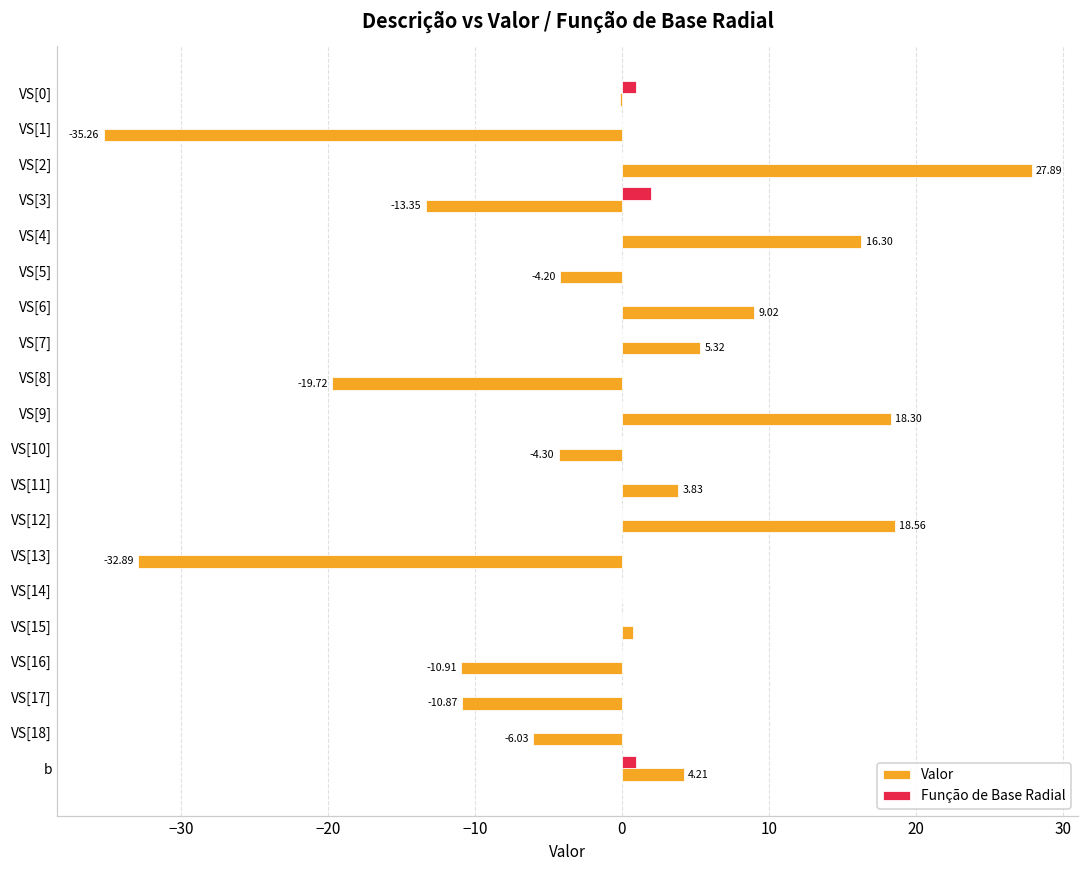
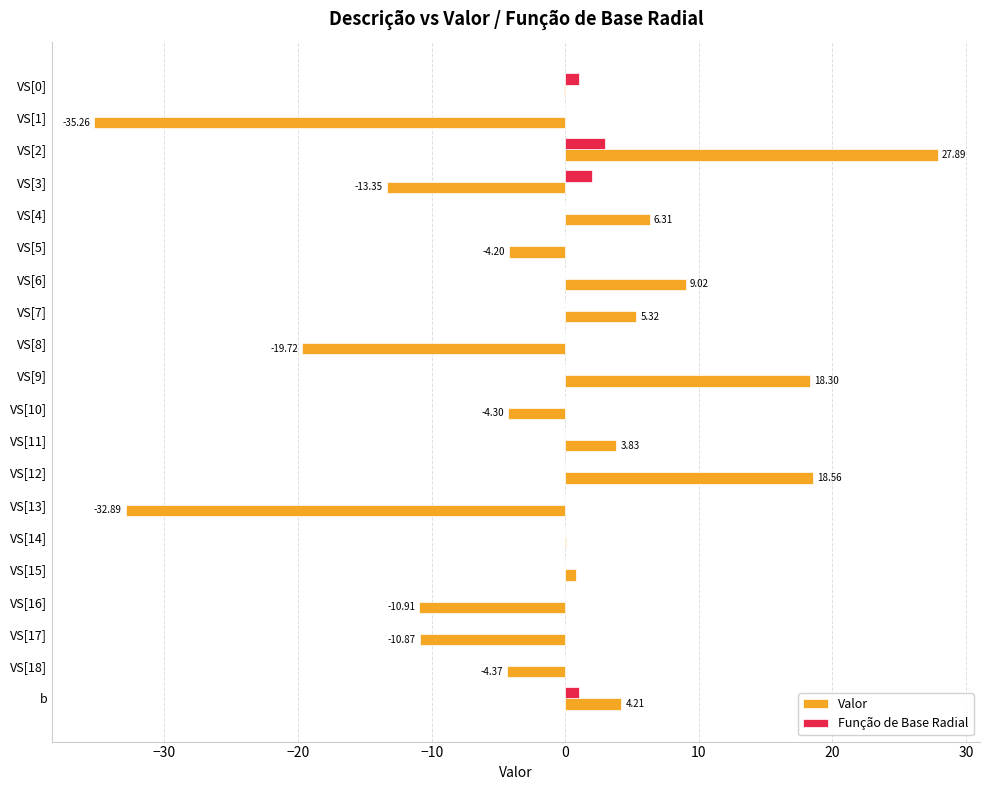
  {
    "Valor": {
      "VS[1]": -35.26,
      "VS[2]": 27.89,
      "VS[3]": -13.35,
-     "VS[4]": 16.30,
+     "VS[4]": 6.31,
      "VS[5]": -4.20,
      "VS[6]": 9.02,
      "VS[7]": 5.32,
      "VS[8]": -19.72,
      "VS[9]": 18.30,
      "VS[10]": -4.30,
      "VS[11]": 3.83,
      "VS[12]": 18.56,
      "VS[13]": -32.89,
      "VS[16]": -10.91,
      "VS[17]": -10.87,
-     "VS[18]": -6.03,
+     "VS[18]": -4.37,
      "b": 4.21
    },
    "Função de Base Radial": {
      "VS[0]": 1,
      "VS[1]": 0,
-     "VS[2]": 0,
+     "VS[2]": 3,
      "VS[3]": 2,
      "VS[4]": 0,
      "VS[5]": 0,
      "VS[6]": 0,
      "VS[7]": 0,
      "VS[8]": 0,
      "VS[9]": 0,
      "VS[10]": 0,
      "VS[11]": 0,
      "VS[12]": 0,
      "VS[13]": 0,
      "VS[14]": 0,
      "VS[15]": 0,
      "VS[16]": 0,
      "VS[17]": 0,
      "VS[18]": 0,
      "b": 1
    }
  }
